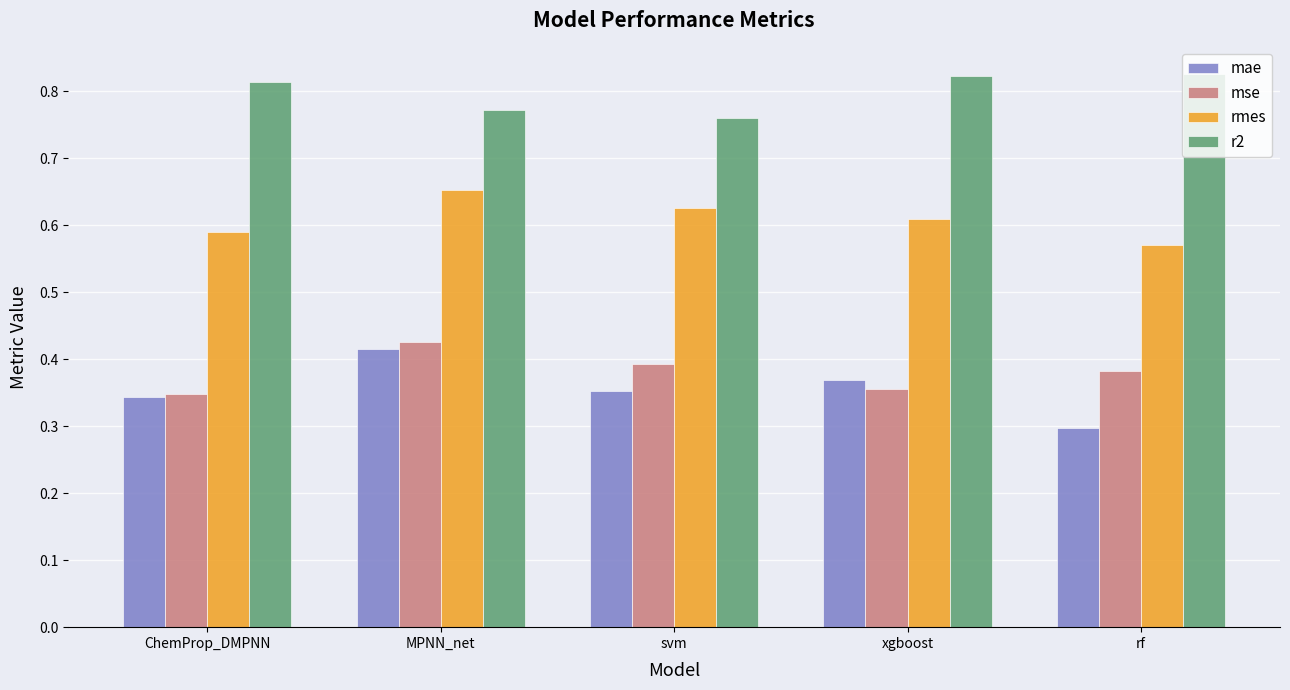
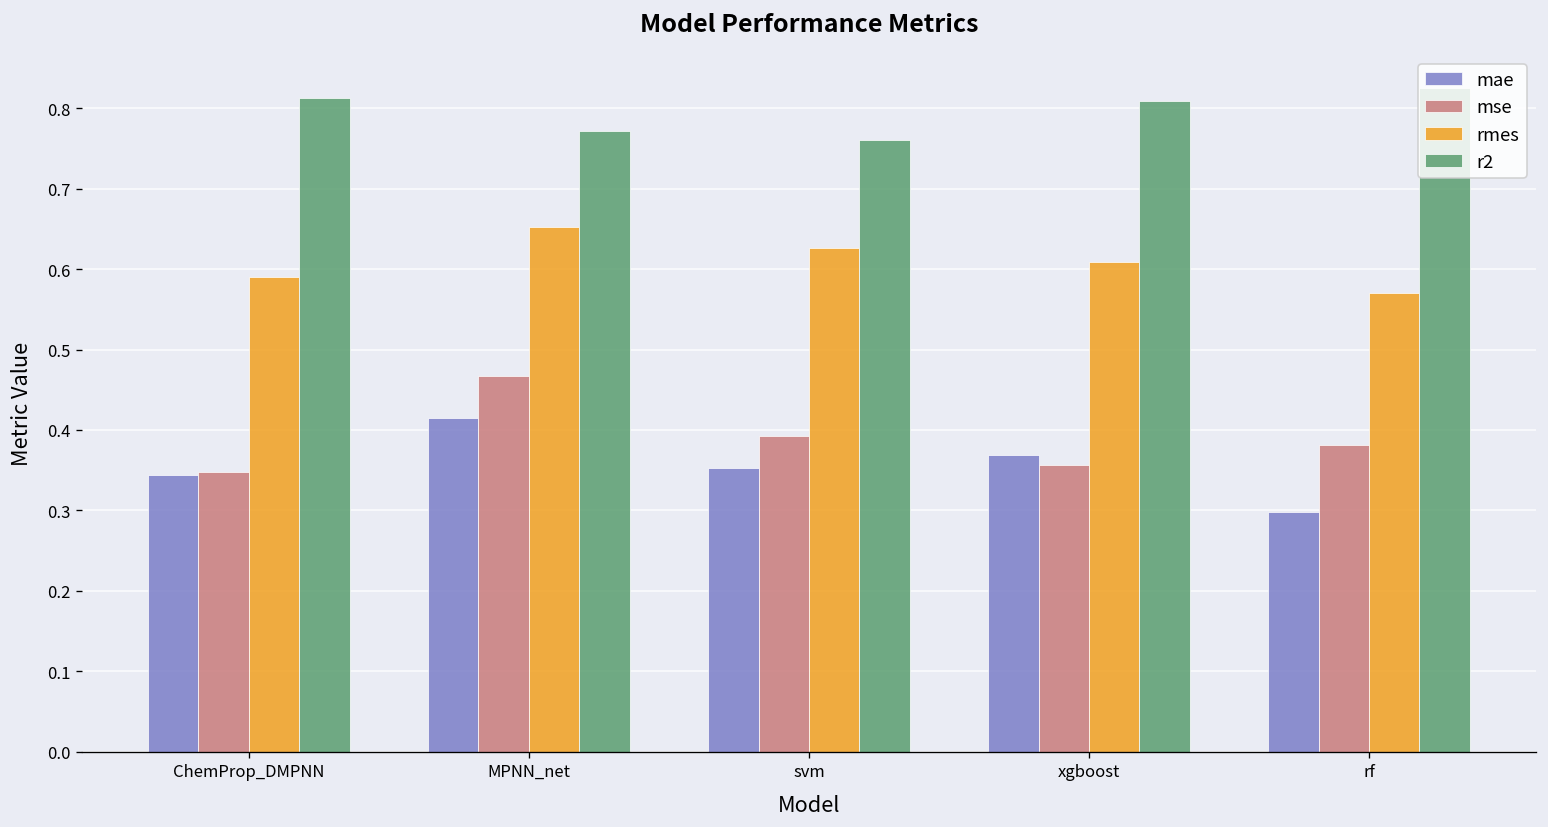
  {
    "mae": {
      "ChemProp_DMPNN": 0.34,
      "MPNN_net": 0.42,
      "svm": 0.35,
      "xgboost": 0.37,
      "rf": 0.30
    },
    "mse": {
      "ChemProp_DMPNN": 0.35,
-     "MPNN_net": 0.43,
+     "MPNN_net": 0.47,
      "svm": 0.39,
      "xgboost": 0.36,
      "rf": 0.38
    },
    "rmes": {
      "ChemProp_DMPNN": 0.59,
      "MPNN_net": 0.65,
      "svm": 0.63,
      "xgboost": 0.61,
      "rf": 0.57
    },
    "r2": {
      "ChemProp_DMPNN": 0.81,
      "MPNN_net": 0.77,
      "svm": 0.76,
-     "xgboost": 0.82
+     "xgboost": 0.81
    }
  }
